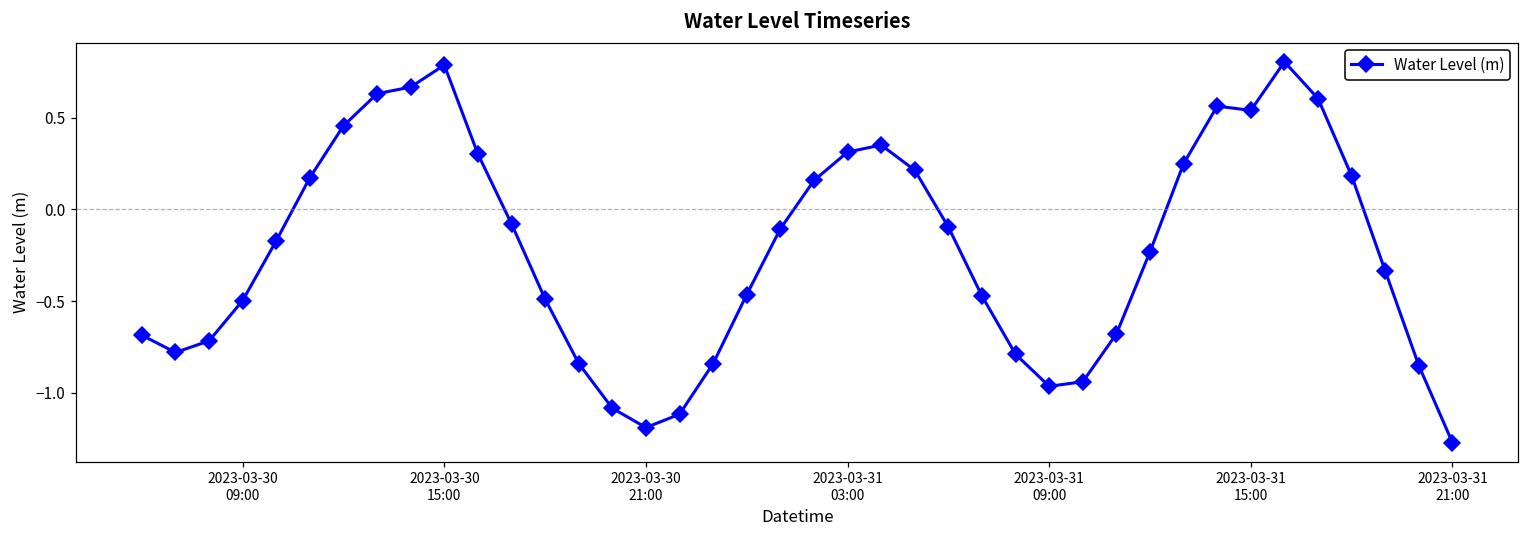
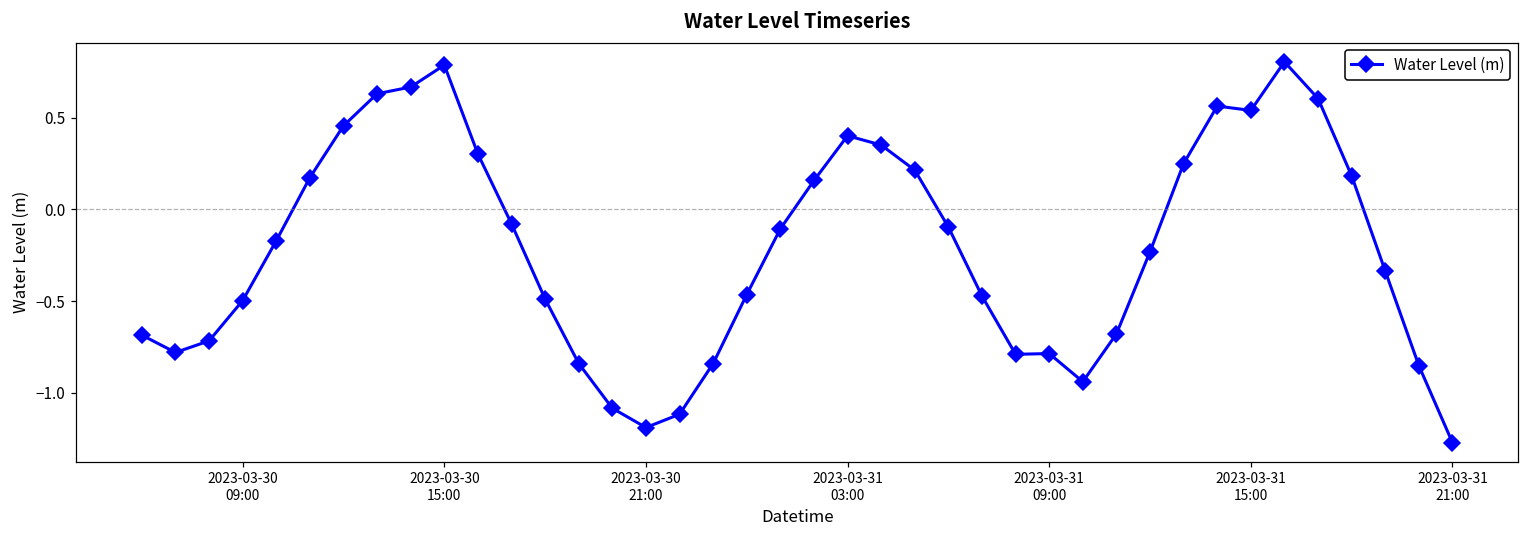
  {
    "2023-03-30 09:00": -0.50,
    "2023-03-30 15:00": 0.79,
    "2023-03-30 21:00": -1.19,
-   "2023-03-31 03:00": 0.31,
-   "2023-03-31 09:00": -0.97,
+   "2023-03-31 03:00": 0.40,
+   "2023-03-31 09:00": -0.79,
    "2023-03-31 15:00": 0.54,
    "2023-03-31 21:00": -1.27
  }
